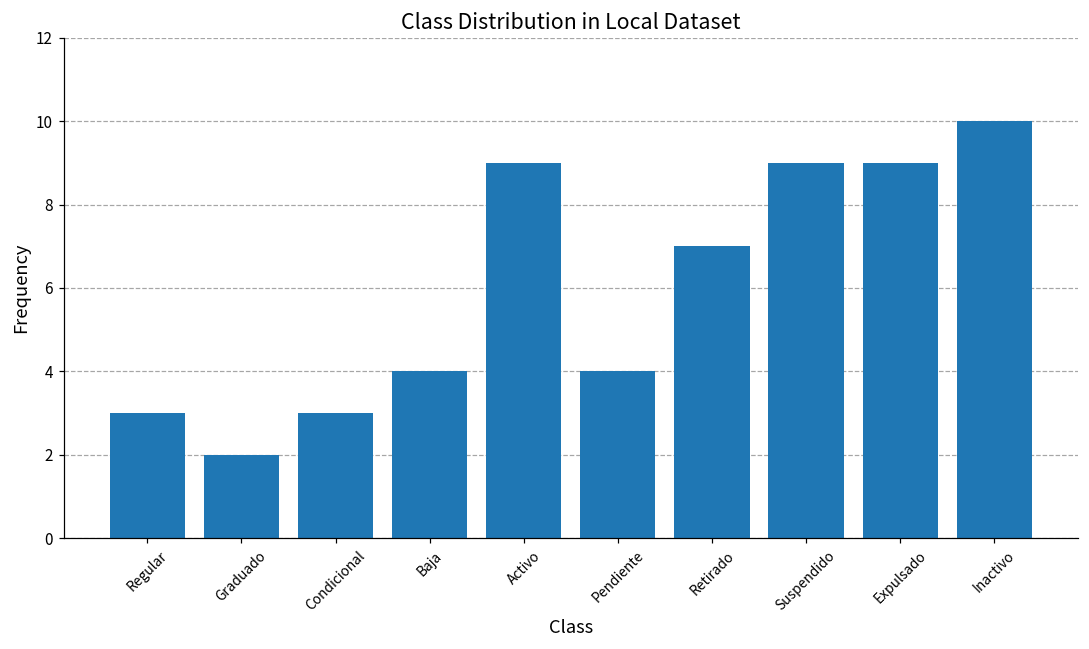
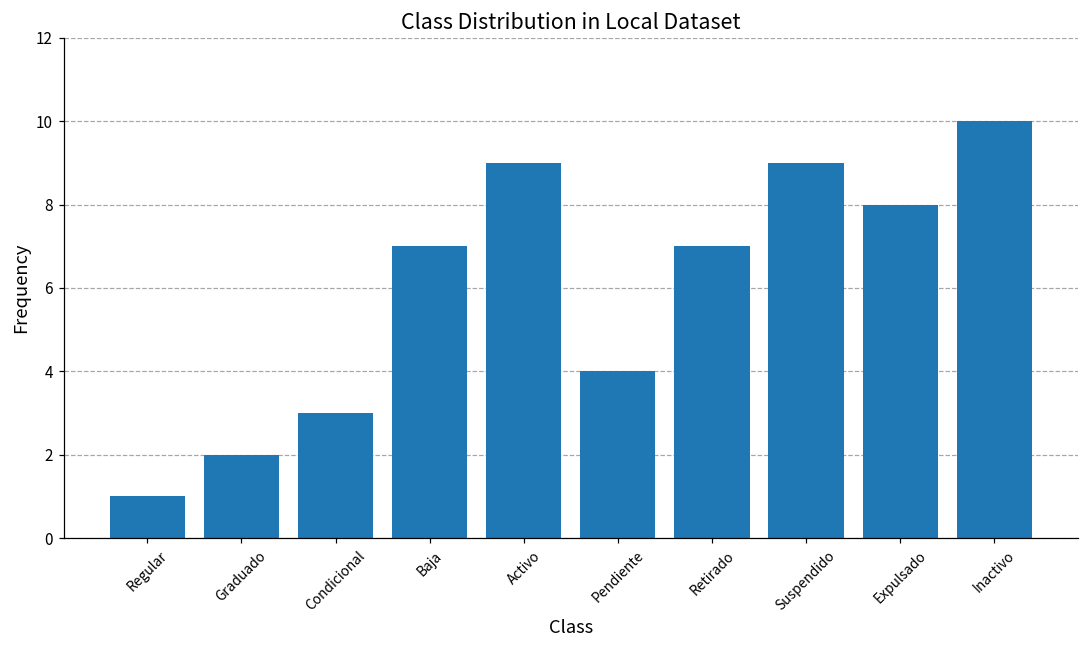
  {
-   "Regular": 3,
+   "Regular": 1,
    "Graduado": 2,
    "Condicional": 3,
-   "Baja": 4,
+   "Baja": 7,
    "Activo": 9,
    "Pendiente": 4,
    "Retirado": 7,
    "Suspendido": 9,
-   "Expulsado": 9,
+   "Expulsado": 8,
    "Inactivo": 10
  }
